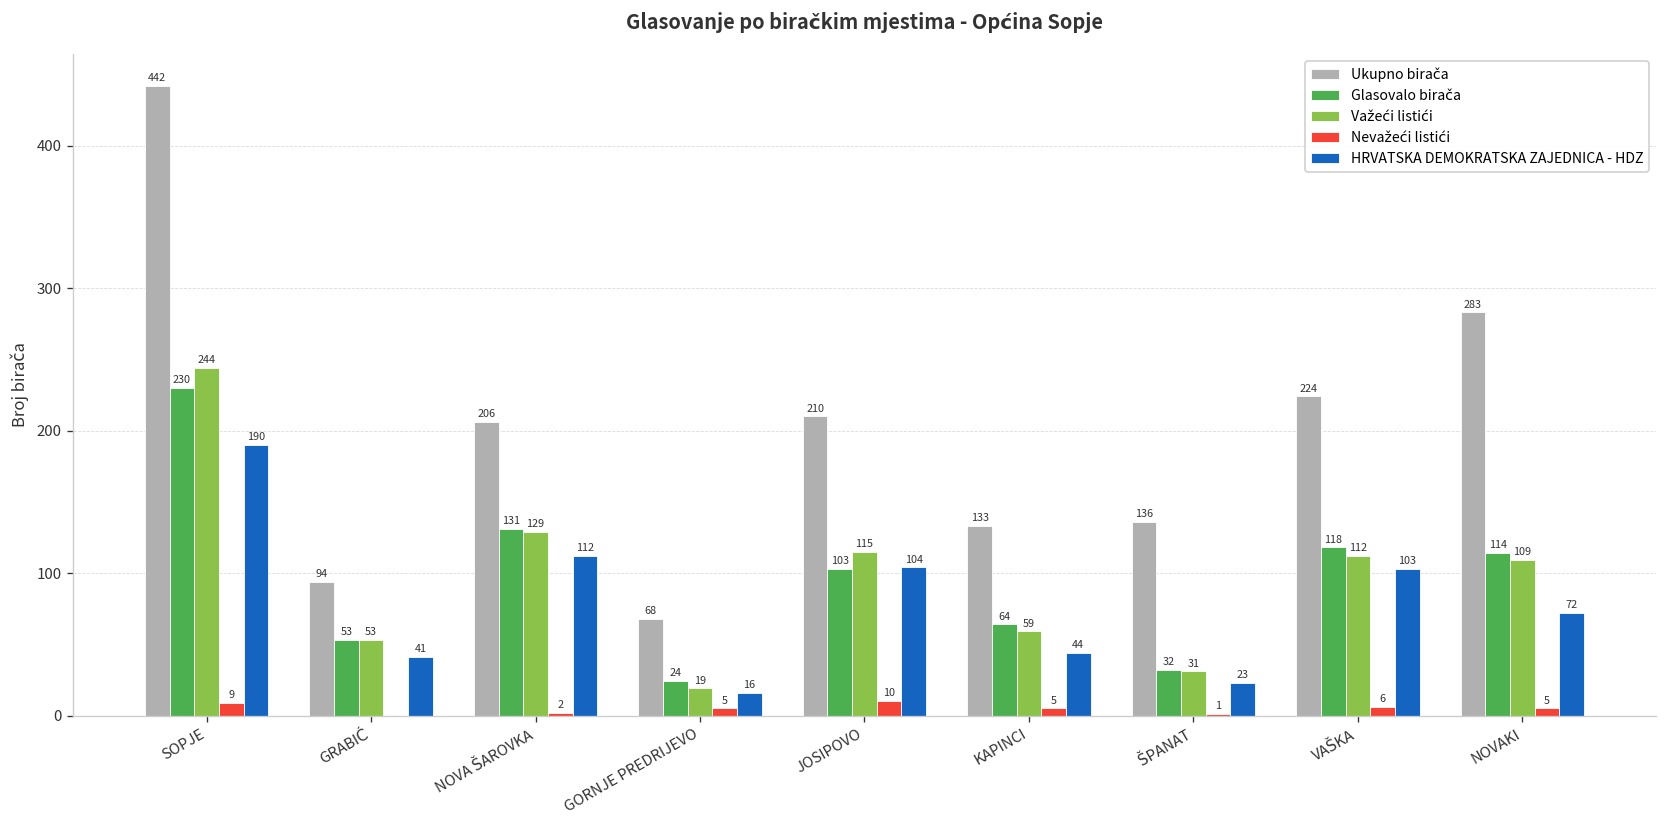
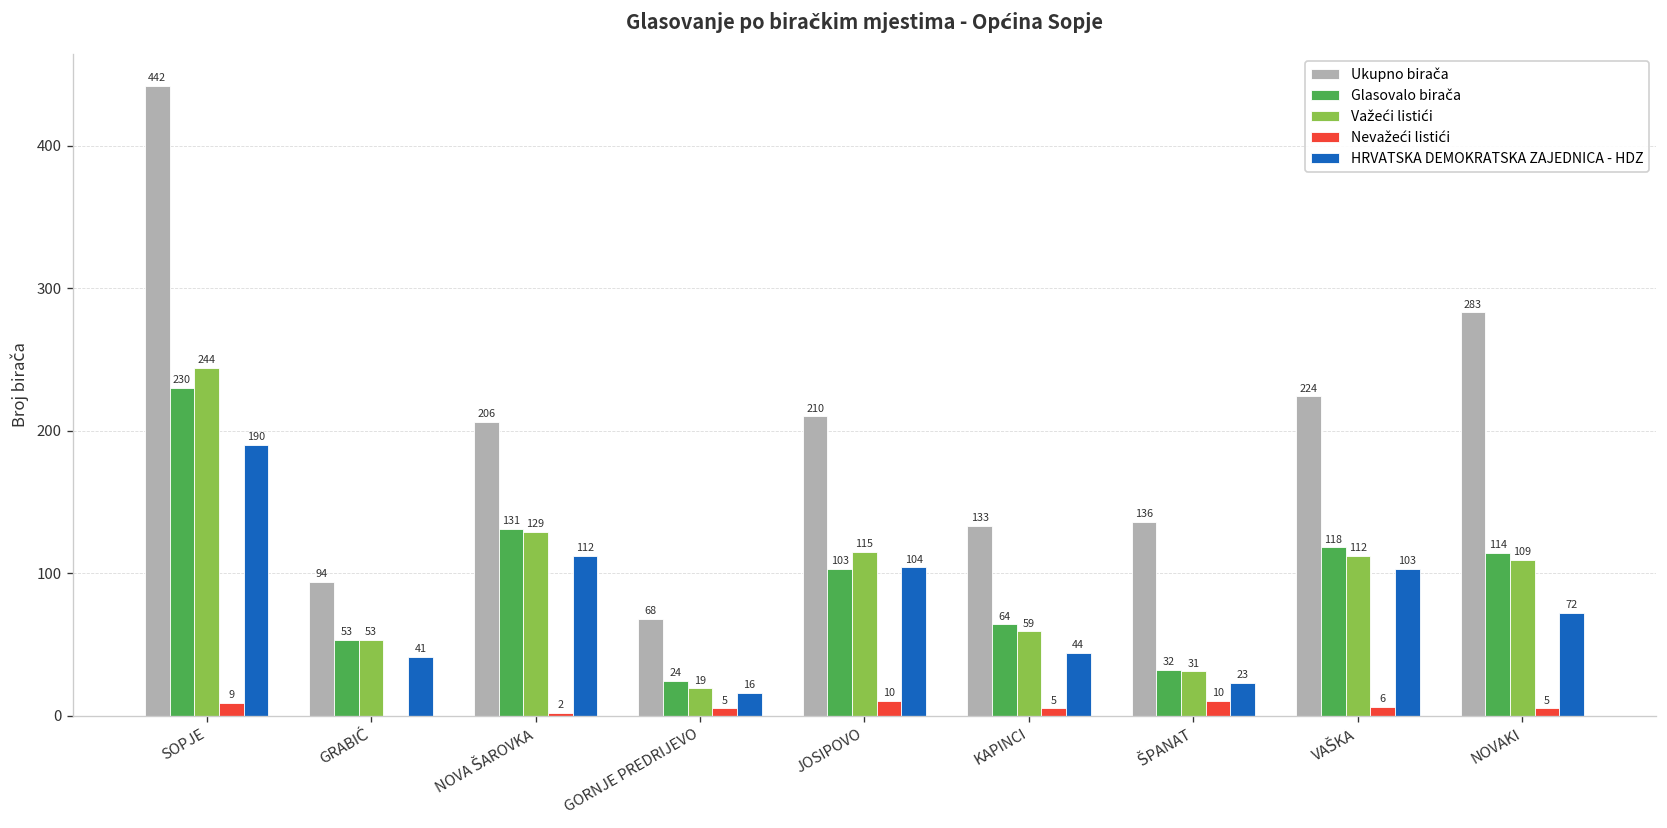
  {
    "Ukupno birača": {
      "SOPJE": 442,
      "GRABIĆ": 94,
      "NOVA ŠAROVKA": 206,
      "GORNJE PREDRIJEVO": 68,
      "JOSIPOVO": 210,
      "KAPINCI": 133,
      "ŠPANAT": 136,
      "VAŠKA": 224,
      "NOVAKI": 283
    },
    "Glasovalo birača": {
      "SOPJE": 230,
      "GRABIĆ": 53,
      "NOVA ŠAROVKA": 131,
      "GORNJE PREDRIJEVO": 24,
      "JOSIPOVO": 103,
      "KAPINCI": 64,
      "ŠPANAT": 32,
      "VAŠKA": 118,
      "NOVAKI": 114
    },
    "Važeći listići": {
      "SOPJE": 244,
      "GRABIĆ": 53,
      "NOVA ŠAROVKA": 129,
      "GORNJE PREDRIJEVO": 19,
      "JOSIPOVO": 115,
      "KAPINCI": 59,
      "ŠPANAT": 31,
      "VAŠKA": 112,
      "NOVAKI": 109
    },
    "Nevažeći listići": {
      "SOPJE": 9,
      "NOVA ŠAROVKA": 2,
      "GORNJE PREDRIJEVO": 5,
      "JOSIPOVO": 10,
      "KAPINCI": 5,
-     "ŠPANAT": 1,
+     "ŠPANAT": 10,
      "VAŠKA": 6,
      "NOVAKI": 5
    },
    "HRVATSKA DEMOKRATSKA ZAJEDNICA - HDZ": {
      "SOPJE": 190,
      "GRABIĆ": 41,
      "NOVA ŠAROVKA": 112,
      "GORNJE PREDRIJEVO": 16,
      "JOSIPOVO": 104,
      "KAPINCI": 44,
      "ŠPANAT": 23,
      "VAŠKA": 103,
      "NOVAKI": 72
    }
  }
